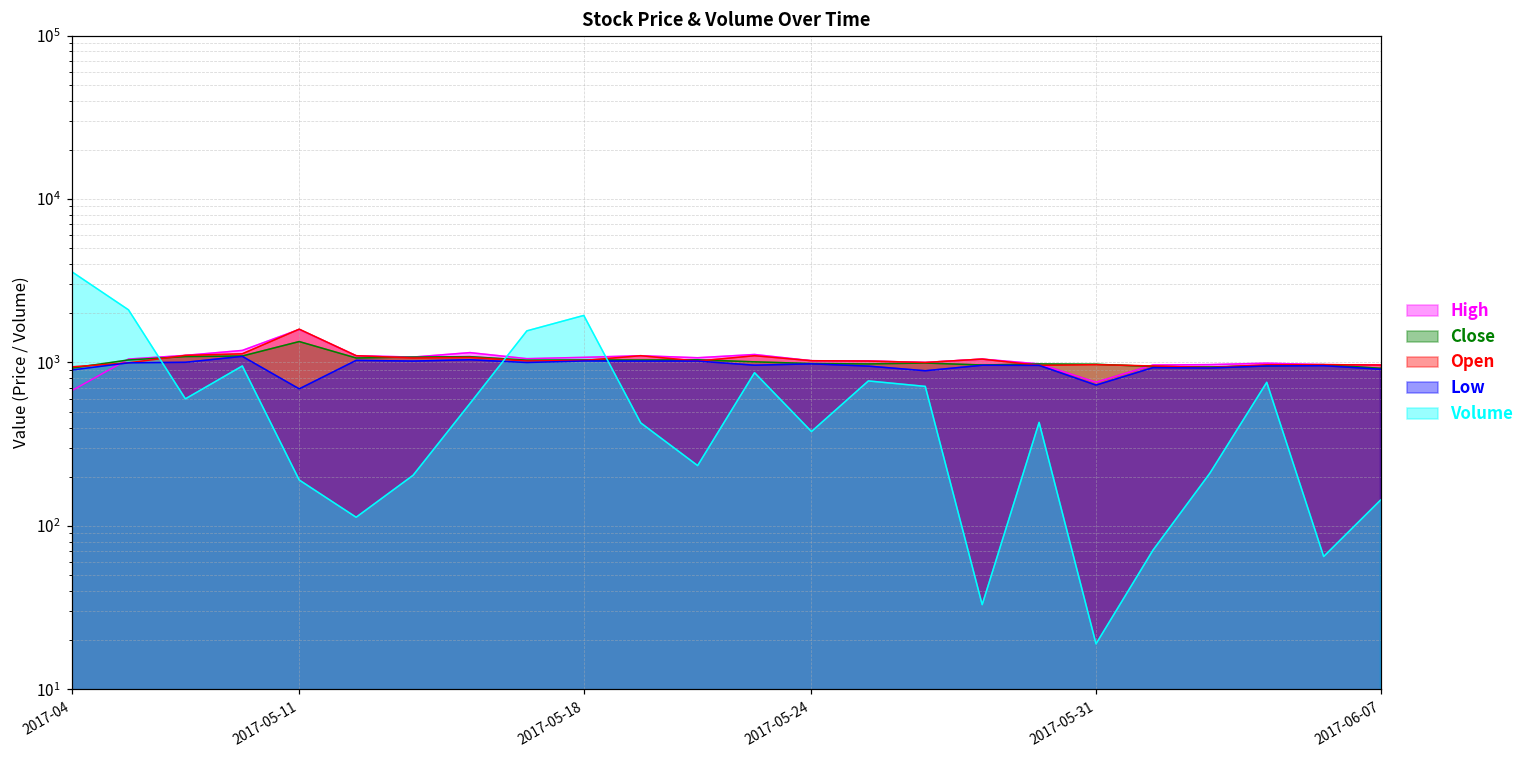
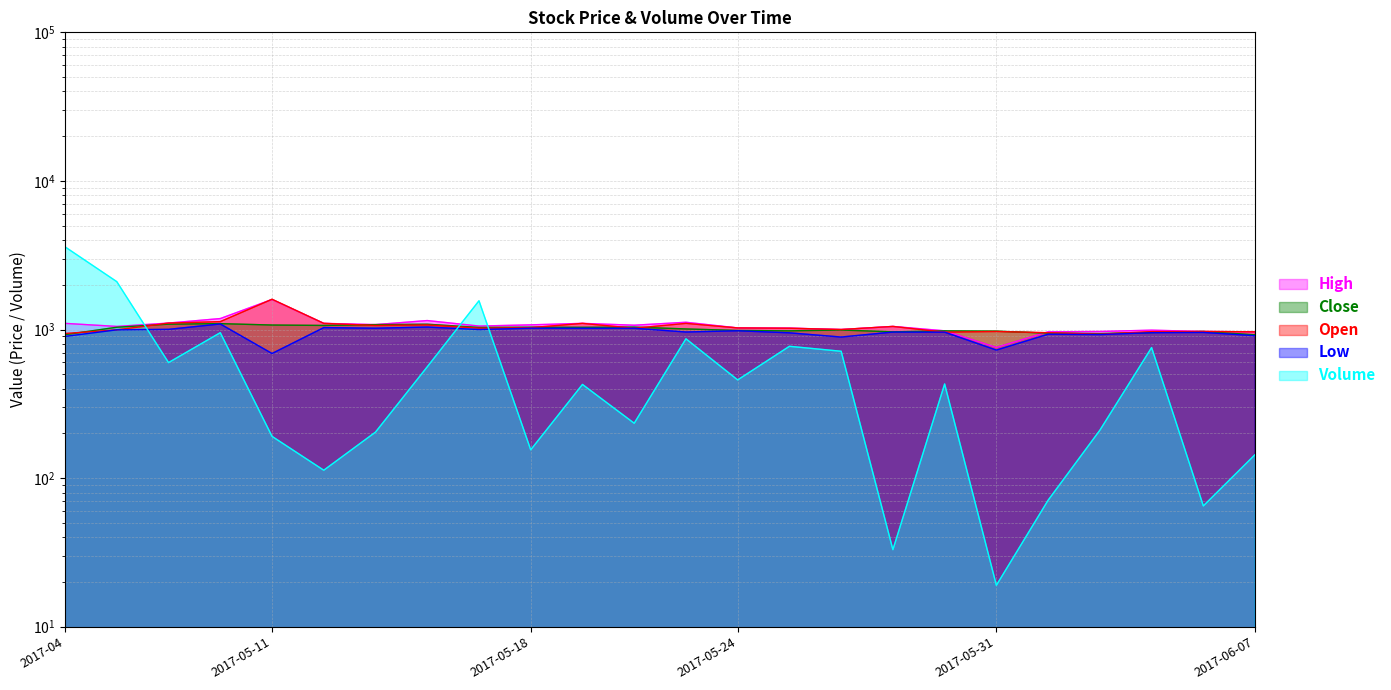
  {
    "High": {
-     "2017-04": 700,
+     "2017-04": 1100,
      "2017-05-31": 800
    },
    "Close": {
-     "2017-05-11": 1300
+     "2017-05-11": 1100
    },
    "Low": {
      "2017-05-11": 700,
      "2017-05-31": 700
    },
    "Volume": {
      "2017-04": 3600,
      "2017-05-11": 190,
-     "2017-05-18": 1900,
-     "2017-05-24": 380,
+     "2017-05-18": 160,
+     "2017-05-24": 460,
      "2017-05-31": 19,
      "2017-06-07": 140
    }
  }
